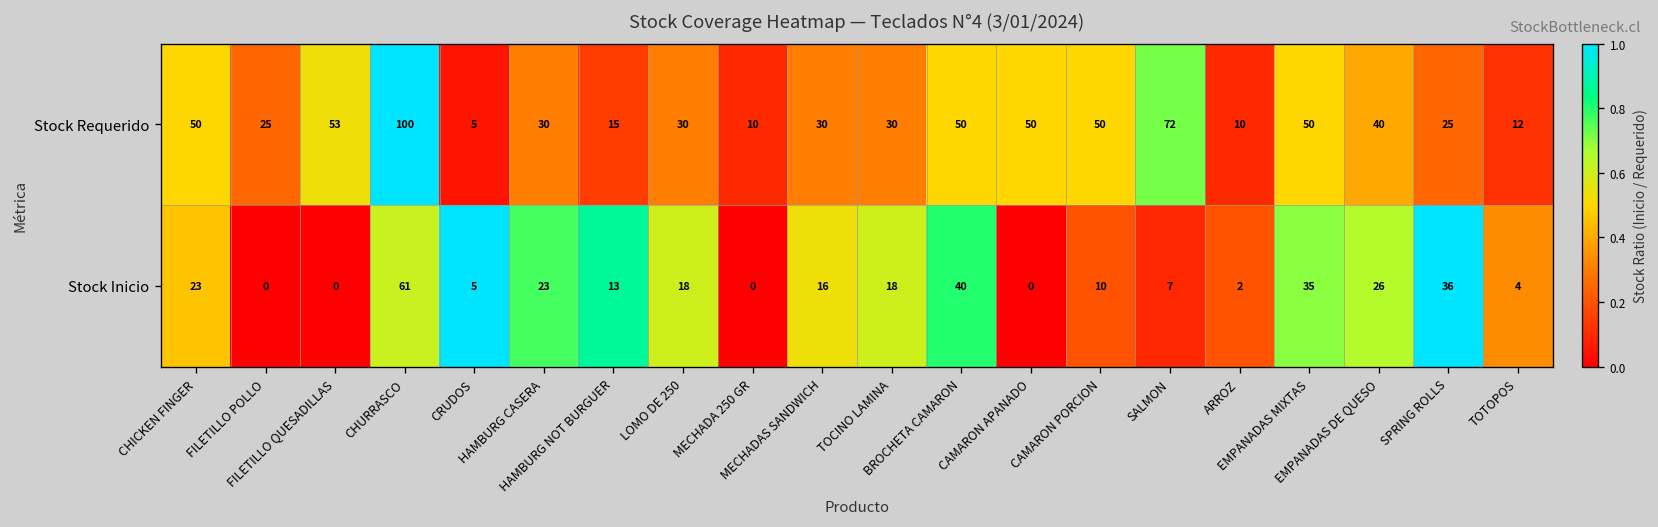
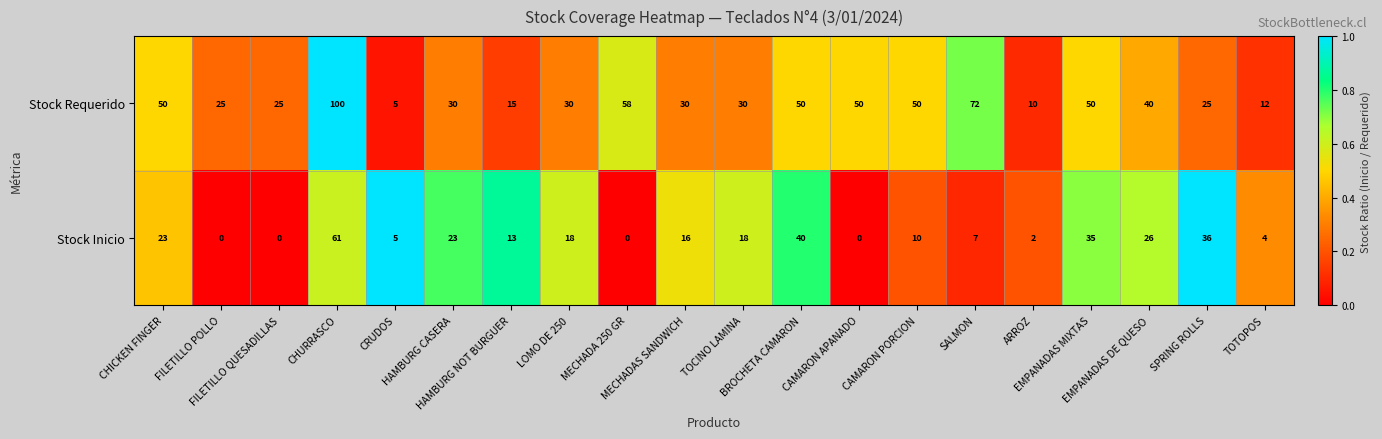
  {
    "Stock Requerido": {
      "CHICKEN FINGER": 50,
      "FILETILLO POLLO": 25,
-     "FILETILLO QUESADILLAS": 53,
+     "FILETILLO QUESADILLAS": 25,
      "CHURRASCO": 100,
      "CRUDOS": 5,
      "HAMBURG CASERA": 30,
      "HAMBURG NOT BURGUER": 15,
      "LOMO DE 250": 30,
-     "MECHADA 250 GR": 10,
+     "MECHADA 250 GR": 58,
      "MECHADAS SANDWICH": 30,
      "TOCINO LAMINA": 30,
      "BROCHETA CAMARON": 50,
      "CAMARON APANADO": 50,
      "CAMARON PORCION": 50,
      "SALMON": 72,
      "ARROZ": 10,
      "EMPANADAS MIXTAS": 50,
      "EMPANADAS DE QUESO": 40,
      "SPRING ROLLS": 25,
      "TOTOPOS": 12
    },
    "Stock Inicio": {
      "CHICKEN FINGER": 23,
      "FILETILLO POLLO": 0,
      "FILETILLO QUESADILLAS": 0,
      "CHURRASCO": 61,
      "CRUDOS": 5,
      "HAMBURG CASERA": 23,
      "HAMBURG NOT BURGUER": 13,
      "LOMO DE 250": 18,
      "MECHADA 250 GR": 0,
      "MECHADAS SANDWICH": 16,
      "TOCINO LAMINA": 18,
      "BROCHETA CAMARON": 40,
      "CAMARON APANADO": 0,
      "CAMARON PORCION": 10,
      "SALMON": 7,
      "ARROZ": 2,
      "EMPANADAS MIXTAS": 35,
      "EMPANADAS DE QUESO": 26,
      "SPRING ROLLS": 36,
      "TOTOPOS": 4
    }
  }
